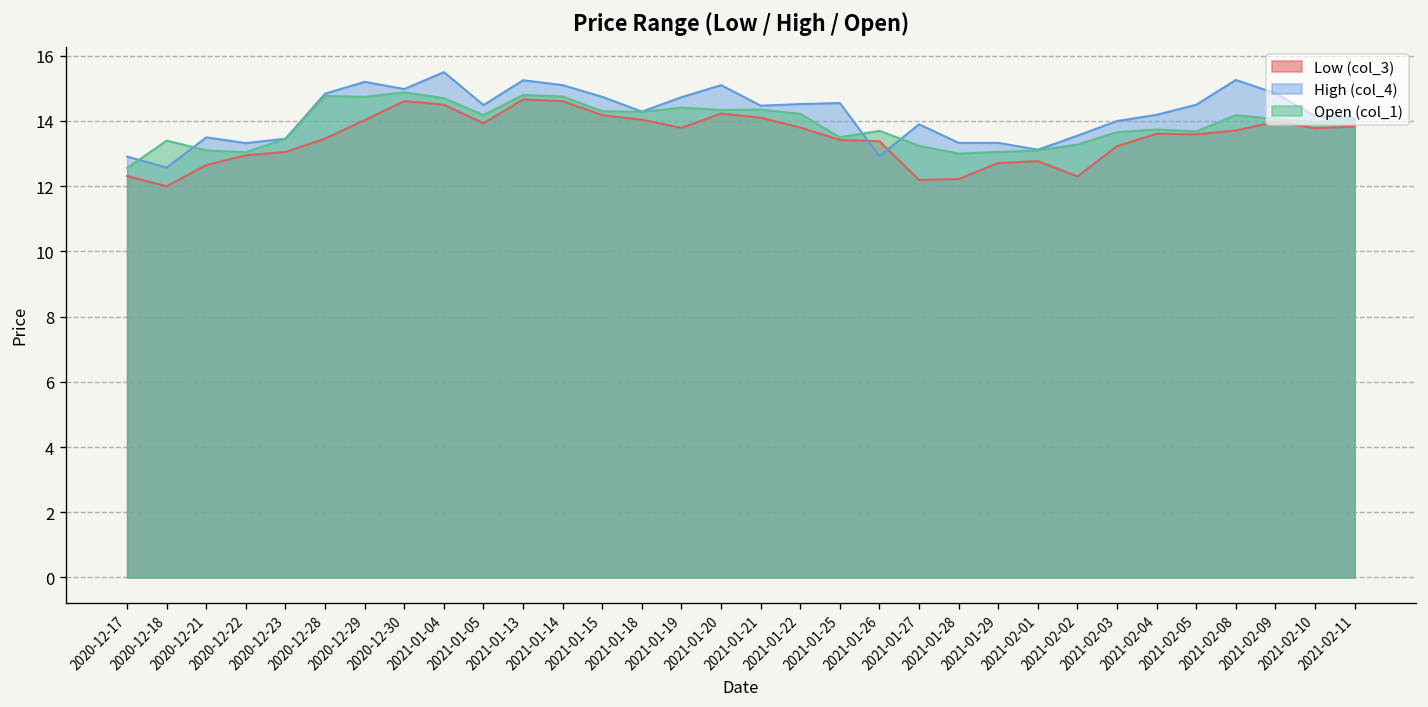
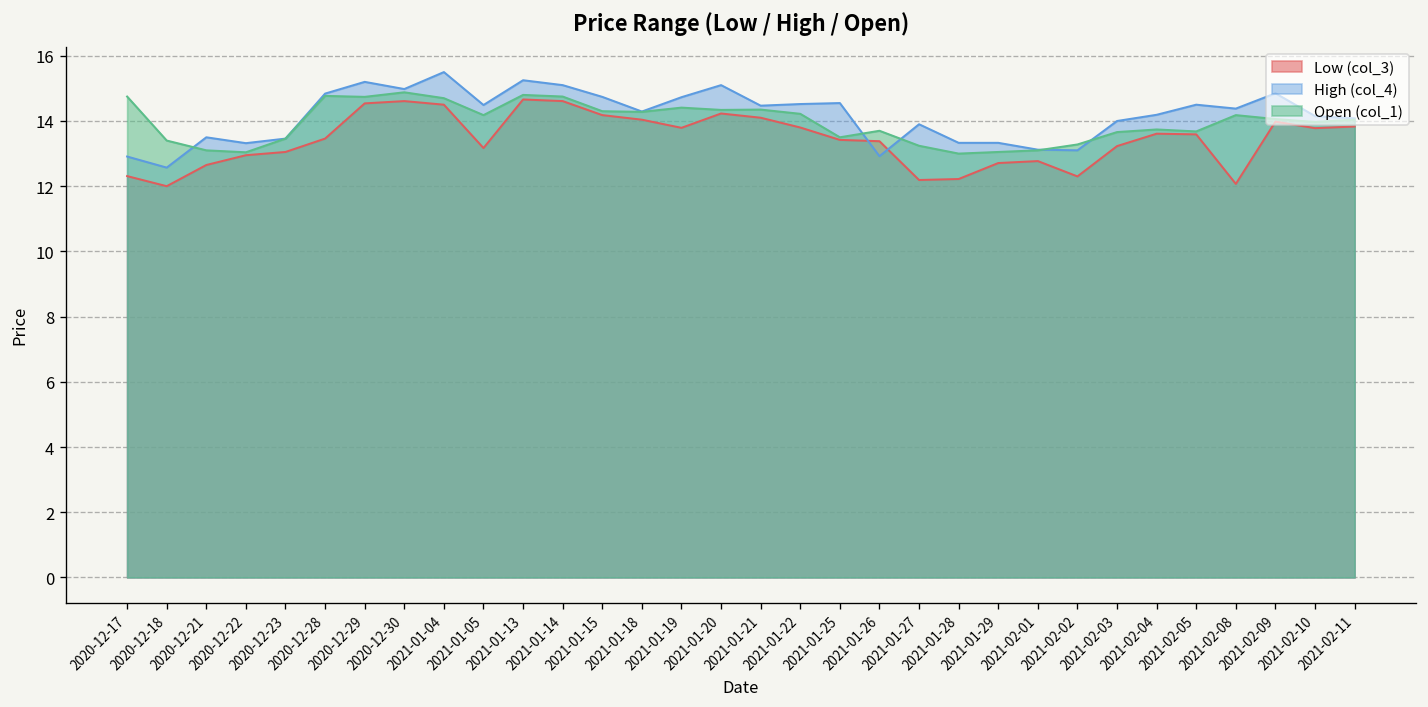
  {
    "Low (col_3)": {
      "2020-12-17": 12.3,
      "2020-12-18": 12.0,
      "2020-12-21": 12.7,
      "2020-12-23": 13.1,
      "2020-12-28": 13.5,
-     "2020-12-29": 14.0,
+     "2020-12-29": 14.5,
      "2020-12-30": 14.6,
      "2021-01-04": 14.5,
-     "2021-01-05": 13.9,
+     "2021-01-05": 13.2,
      "2021-01-13": 14.7,
      "2021-01-14": 14.6,
      "2021-01-15": 14.2,
      "2021-01-18": 14.0,
      "2021-01-19": 13.8,
      "2021-01-20": 14.2,
      "2021-01-21": 14.1,
      "2021-01-22": 13.8,
      "2021-01-26": 13.4,
      "2021-01-27": 12.2,
      "2021-01-28": 12.2,
      "2021-01-29": 12.7,
      "2021-02-01": 12.8,
      "2021-02-02": 12.3,
      "2021-02-03": 13.2,
      "2021-02-04": 13.6,
-     "2021-02-08": 13.7
+     "2021-02-08": 12.1
    },
    "High (col_4)": {
      "2020-12-17": 12.9,
      "2020-12-18": 12.6,
      "2020-12-21": 13.5,
      "2020-12-22": 13.3,
      "2020-12-29": 15.2,
      "2020-12-30": 15.0,
      "2021-01-04": 15.5,
      "2021-01-05": 14.5,
      "2021-01-13": 15.3,
      "2021-01-14": 15.1,
      "2021-01-15": 14.7,
      "2021-01-19": 14.7,
      "2021-01-20": 15.1,
      "2021-01-21": 14.5,
      "2021-01-22": 14.5,
      "2021-01-25": 14.6,
      "2021-01-26": 12.9,
      "2021-01-27": 13.9,
      "2021-01-28": 13.3,
      "2021-01-29": 13.3,
-     "2021-02-02": 13.6,
+     "2021-02-02": 13.1,
      "2021-02-03": 14.0,
      "2021-02-04": 14.2,
      "2021-02-05": 14.5,
-     "2021-02-08": 15.3
+     "2021-02-08": 14.4
    },
    "Open (col_1)": {
-     "2020-12-17": 12.6,
+     "2020-12-17": 14.8,
      "2020-12-18": 13.4,
      "2020-12-21": 13.1,
      "2020-12-29": 14.7,
      "2020-12-30": 14.9,
      "2021-01-04": 14.7,
      "2021-01-05": 14.2,
      "2021-01-13": 14.8,
      "2021-01-14": 14.8,
      "2021-01-15": 14.3,
      "2021-01-19": 14.4,
      "2021-01-20": 14.3,
      "2021-01-21": 14.4,
      "2021-01-22": 14.2,
      "2021-01-26": 13.7,
      "2021-01-27": 13.2,
      "2021-01-28": 13.0,
      "2021-01-29": 13.1,
      "2021-02-02": 13.3,
      "2021-02-03": 13.7,
      "2021-02-04": 13.7,
      "2021-02-08": 14.2
    }
  }
